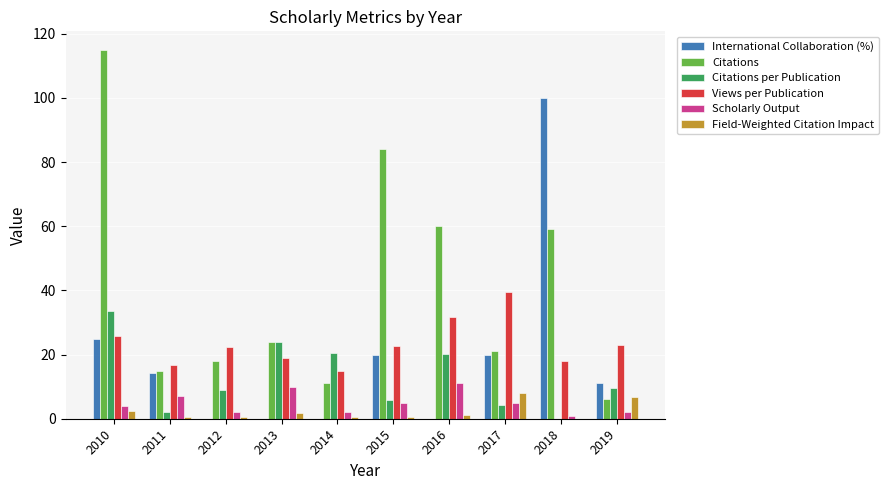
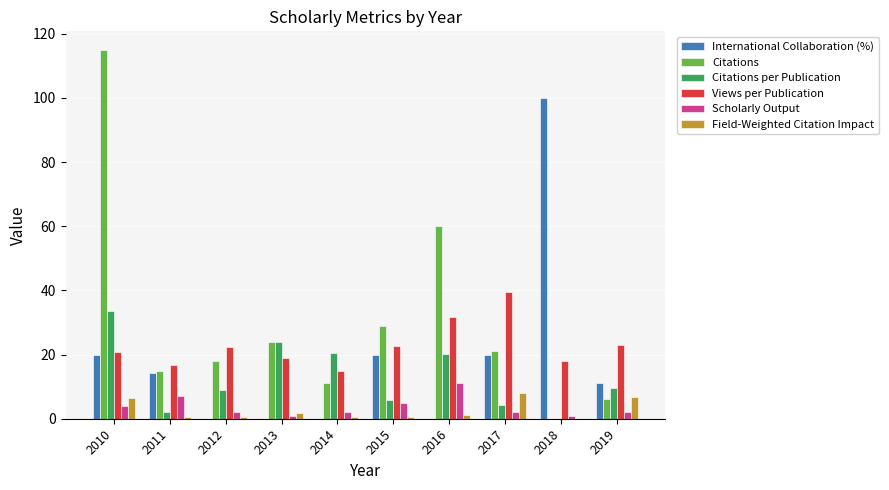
  {
    "International Collaboration (%)": {
-     "2010": 25,
+     "2010": 20,
      "2011": 14,
      "2012": 0,
      "2013": 0,
      "2014": 0,
      "2015": 20,
      "2016": 0,
      "2017": 20,
      "2018": 100,
      "2019": 11
    },
    "Citations": {
      "2010": 115,
      "2011": 15,
      "2012": 18,
      "2013": 24,
      "2014": 11,
-     "2015": 84,
+     "2015": 29,
      "2016": 60,
      "2017": 21,
-     "2018": 59,
+     "2018": 0,
      "2019": 6
    },
    "Citations per Publication": {
      "2010": 34,
      "2011": 2,
      "2012": 9,
      "2013": 24,
      "2014": 20,
      "2015": 6,
      "2016": 20,
      "2017": 4,
      "2018": 0,
      "2019": 10
    },
    "Views per Publication": {
-     "2010": 26,
+     "2010": 21,
      "2011": 17,
      "2012": 23,
      "2013": 19,
      "2014": 15,
      "2015": 23,
      "2016": 32,
      "2017": 40,
      "2018": 18,
      "2019": 23
    },
    "Scholarly Output": {
      "2010": 4,
      "2011": 7,
      "2012": 2,
-     "2013": 10,
+     "2013": 1,
      "2014": 2,
      "2015": 5,
      "2016": 11,
-     "2017": 5,
+     "2017": 2,
      "2018": 1,
      "2019": 2
    },
    "Field-Weighted Citation Impact": {
-     "2010": 2,
+     "2010": 6,
      "2013": 2,
      "2016": 1,
      "2017": 8,
      "2018": 0,
      "2019": 7
    }
  }
